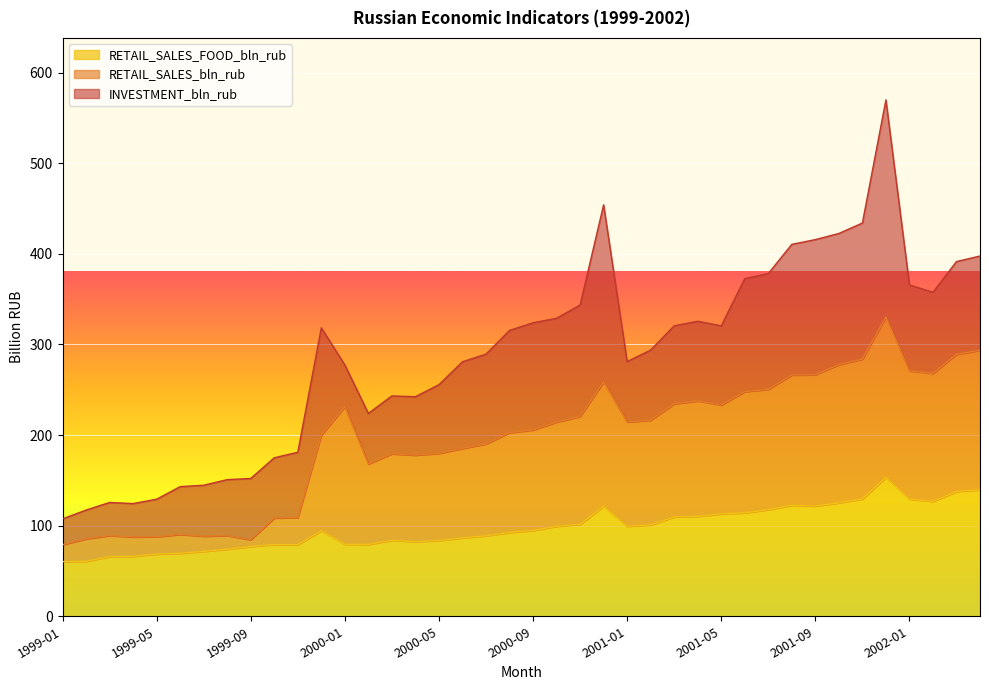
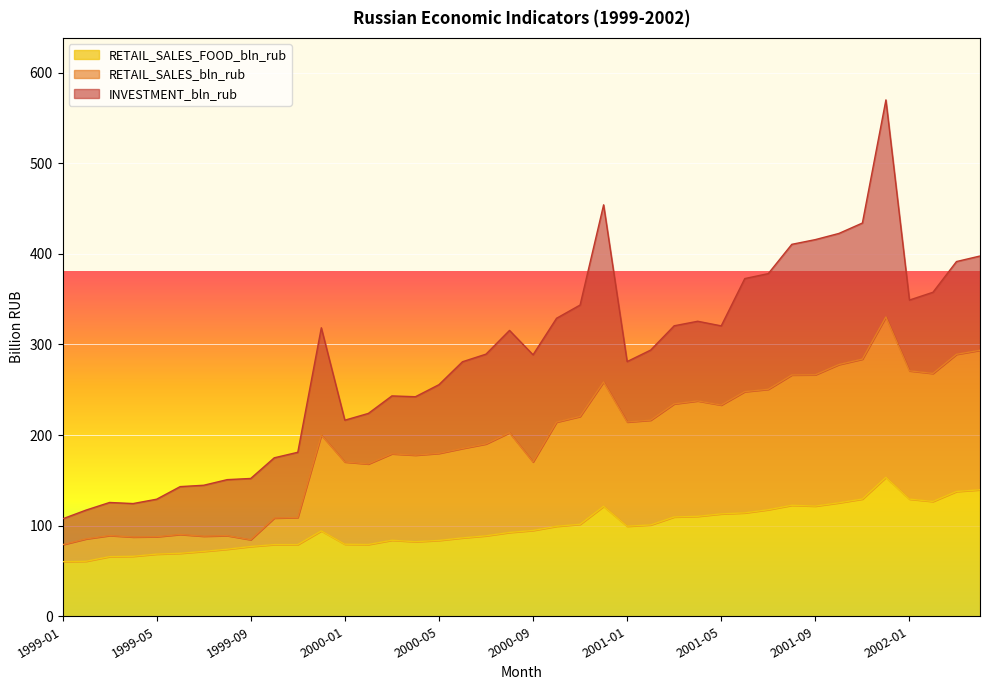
  {
    "RETAIL_SALES_FOOD_bln_rub": {
      "1999-01": 60,
      "1999-05": 70,
      "1999-09": 80,
      "2000-01": 80,
      "2000-05": 80,
      "2000-09": 90,
      "2001-01": 100,
      "2001-05": 110,
      "2001-09": 120,
      "2002-01": 130
    },
    "RETAIL_SALES_bln_rub": {
      "1999-01": 80,
      "1999-05": 90,
      "1999-09": 80,
-     "2000-01": 230,
+     "2000-01": 170,
      "2000-05": 180,
-     "2000-09": 210,
+     "2000-09": 170,
      "2001-01": 210,
      "2001-05": 230,
      "2001-09": 270,
      "2002-01": 270
    },
    "INVESTMENT_bln_rub": {
      "2000-01": 50,
      "2000-09": 120,
-     "2002-01": 90
+     "2002-01": 80
    }
  }
